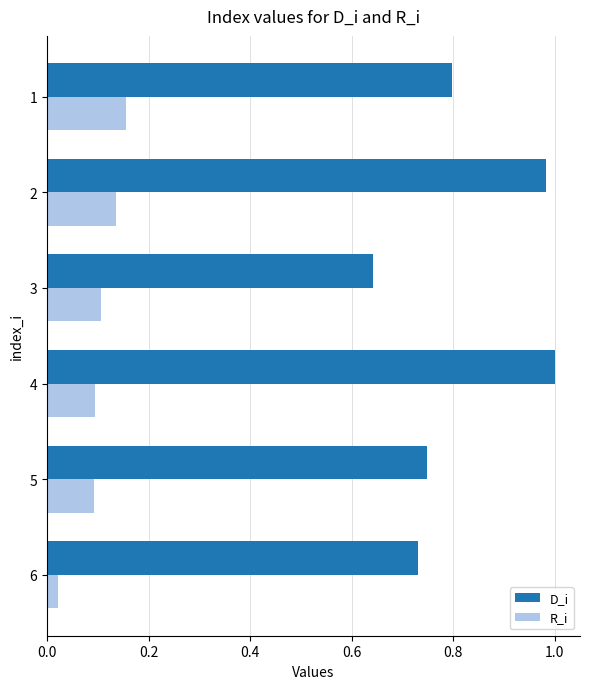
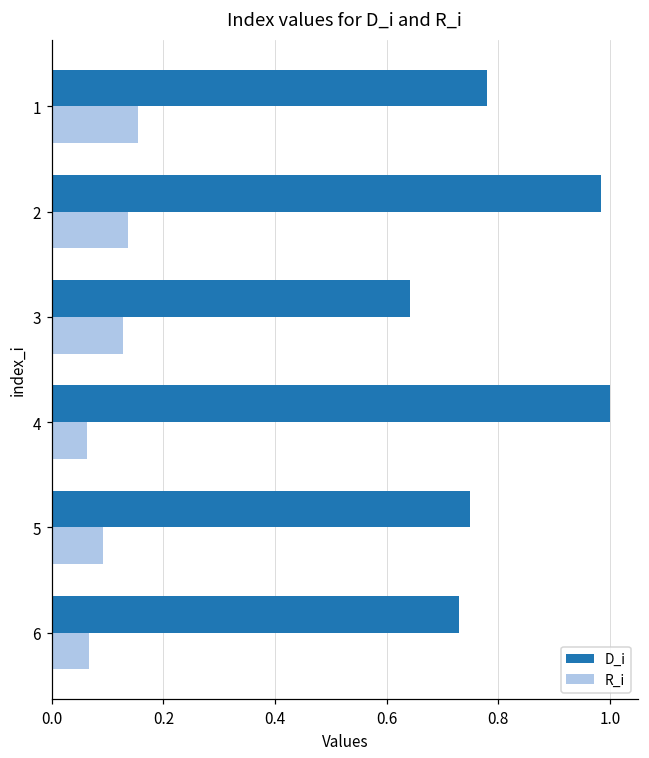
  {
    "D_i": {
-     "1": 0.80,
+     "1": 0.78,
      "2": 0.98,
      "3": 0.64,
      "4": 1.00,
      "5": 0.75,
      "6": 0.73
    },
    "R_i": {
      "1": 0.16,
      "2": 0.14,
-     "3": 0.11,
-     "4": 0.09,
+     "3": 0.13,
+     "4": 0.06,
      "5": 0.09,
-     "6": 0.02
+     "6": 0.07
    }
  }
